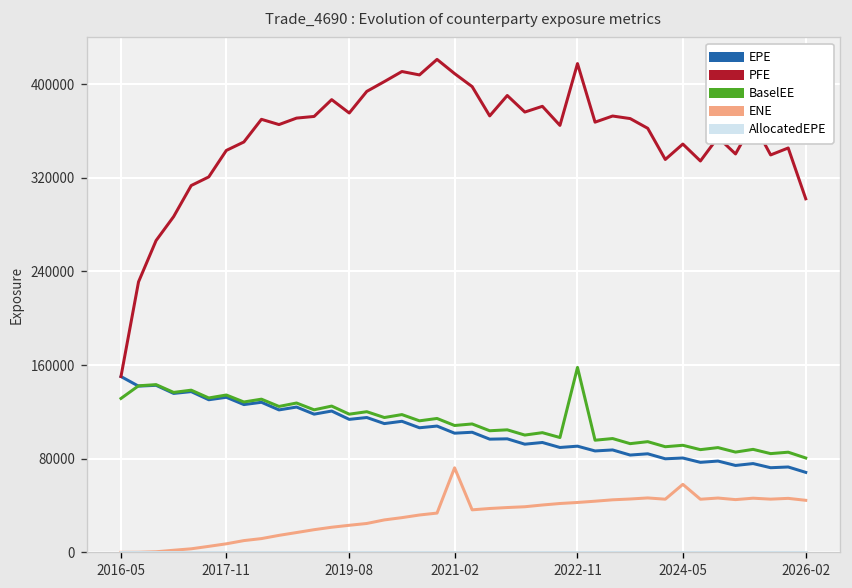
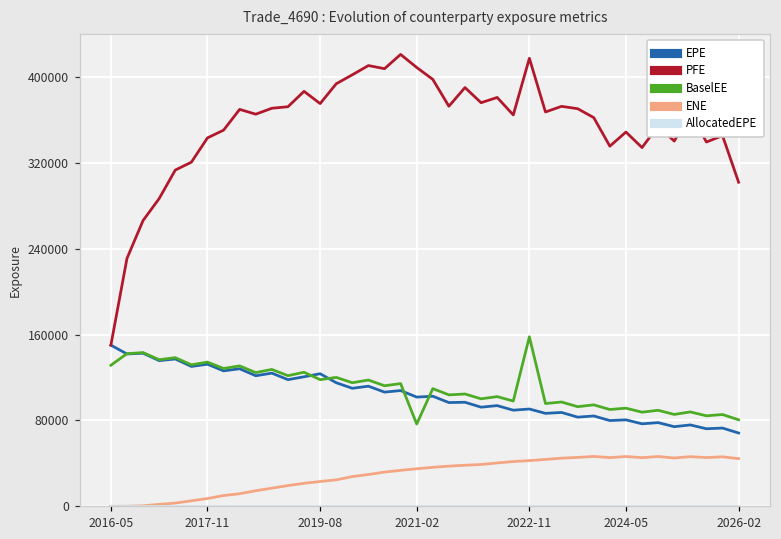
  {
    "EPE": {
-     "2019-08": 110000,
+     "2019-08": 120000,
      "2021-02": 100000,
      "2022-11": 90000,
      "2024-05": 80000,
      "2026-02": 70000
    },
    "PFE": {
      "2017-11": 340000,
      "2019-08": 380000,
      "2021-02": 410000,
      "2022-11": 420000,
      "2024-05": 350000,
      "2026-02": 300000
    },
    "BaselEE": {
      "2016-05": 130000,
      "2019-08": 120000,
-     "2021-02": 110000,
+     "2021-02": 80000,
      "2022-11": 160000,
      "2024-05": 90000,
      "2026-02": 80000
    },
    "ENE": {
      "2017-11": 10000,
      "2019-08": 20000,
-     "2021-02": 70000,
+     "2021-02": 30000,
      "2022-11": 40000,
-     "2024-05": 60000,
+     "2024-05": 50000,
      "2026-02": 40000
    },
    "AllocatedEPE": {
      "2017-11": 0,
      "2019-08": 0,
      "2021-02": 0,
      "2022-11": 0,
      "2024-05": 0,
      "2026-02": 0
    }
  }
